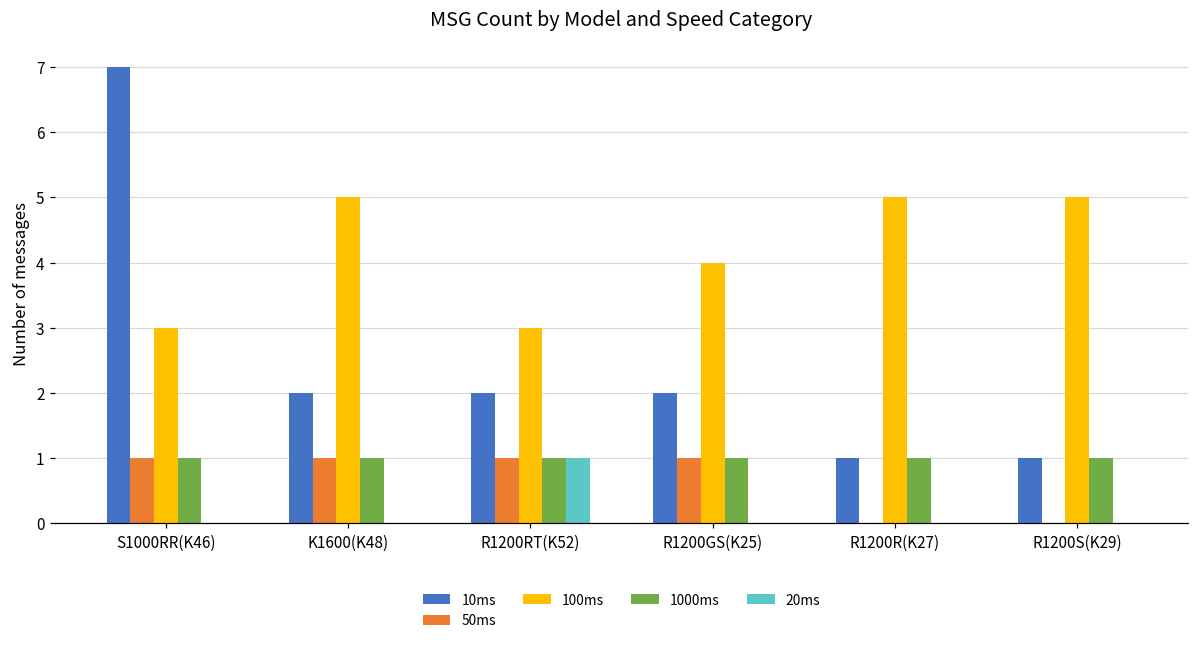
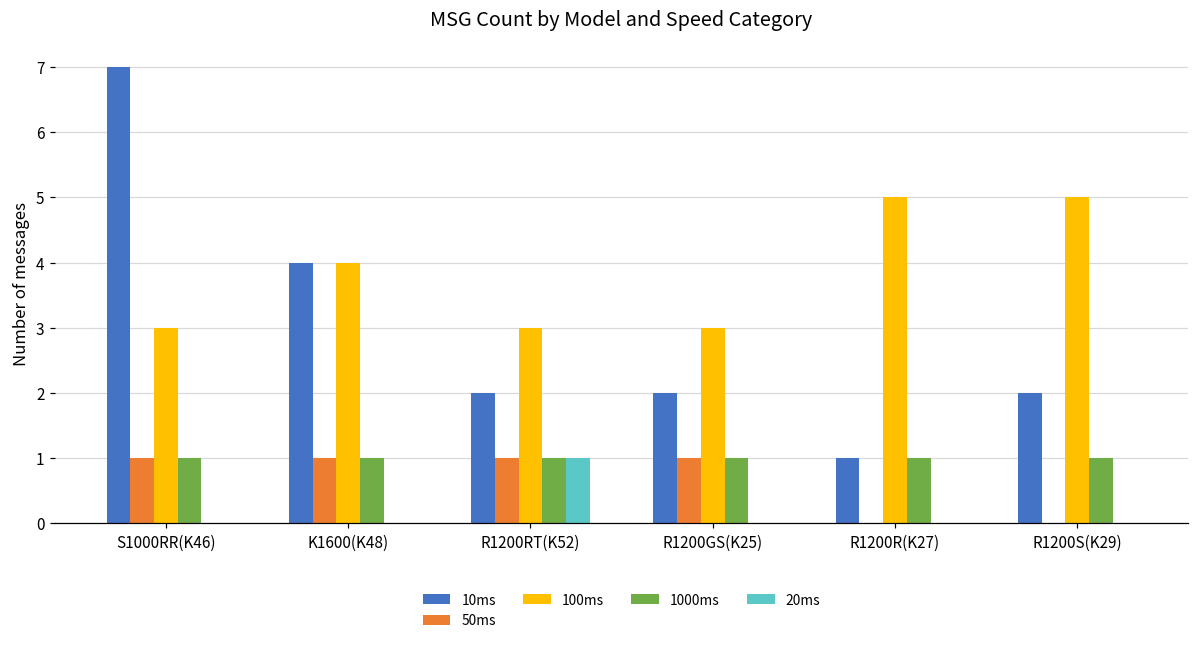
  {
    "10ms": {
      "S1000RR(K46)": 7,
-     "K1600(K48)": 2,
+     "K1600(K48)": 4,
      "R1200RT(K52)": 2,
      "R1200GS(K25)": 2,
      "R1200R(K27)": 1,
-     "R1200S(K29)": 1
+     "R1200S(K29)": 2
    },
    "50ms": {
      "S1000RR(K46)": 1,
      "K1600(K48)": 1,
      "R1200RT(K52)": 1,
      "R1200GS(K25)": 1,
      "R1200R(K27)": 0,
      "R1200S(K29)": 0
    },
    "100ms": {
      "S1000RR(K46)": 3,
-     "K1600(K48)": 5,
+     "K1600(K48)": 4,
      "R1200RT(K52)": 3,
-     "R1200GS(K25)": 4,
+     "R1200GS(K25)": 3,
      "R1200R(K27)": 5,
      "R1200S(K29)": 5
    },
    "1000ms": {
      "S1000RR(K46)": 1,
      "K1600(K48)": 1,
      "R1200RT(K52)": 1,
      "R1200GS(K25)": 1,
      "R1200R(K27)": 1,
      "R1200S(K29)": 1
    },
    "20ms": {
      "S1000RR(K46)": 0,
      "K1600(K48)": 0,
      "R1200RT(K52)": 1,
      "R1200GS(K25)": 0,
      "R1200R(K27)": 0,
      "R1200S(K29)": 0
    }
  }
